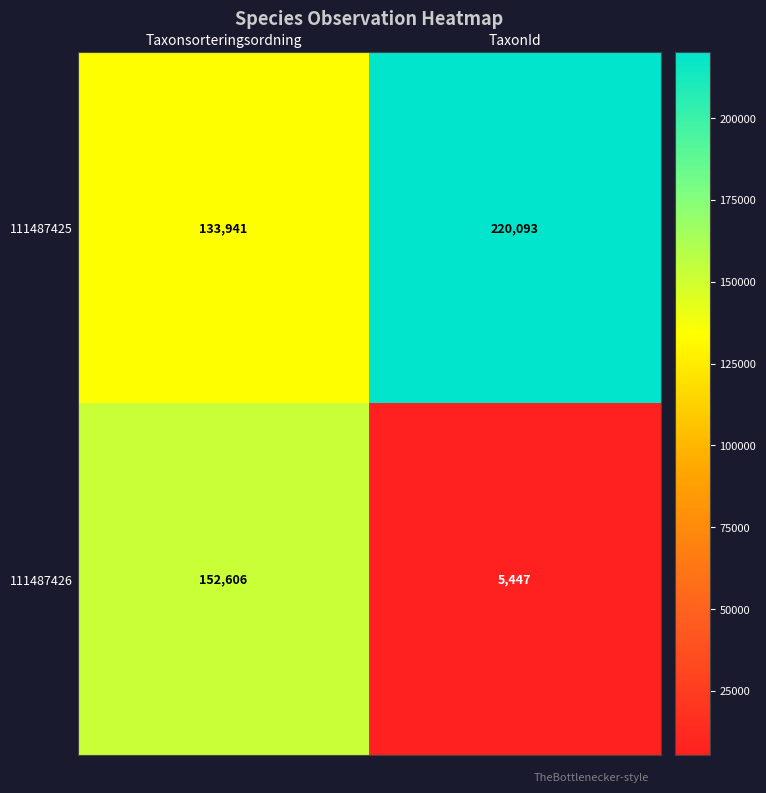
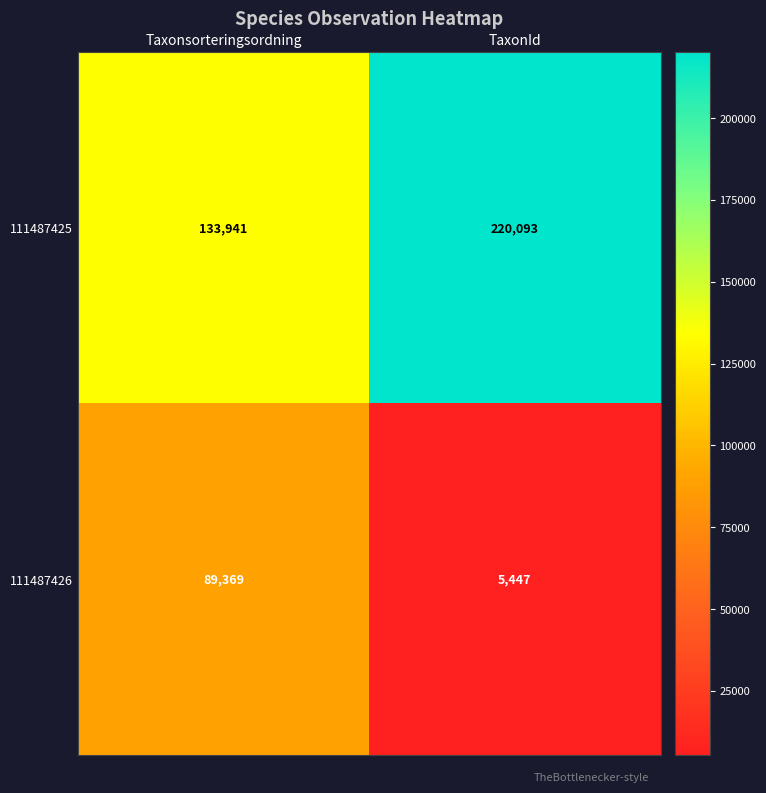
  {
    "111487425": {
      "Taxonsorteringsordning": "133,941",
      "TaxonId": "220,093"
    },
    "111487426": {
-     "Taxonsorteringsordning": "152,606",
+     "Taxonsorteringsordning": "89,369",
      "TaxonId": "5,447"
    }
  }
